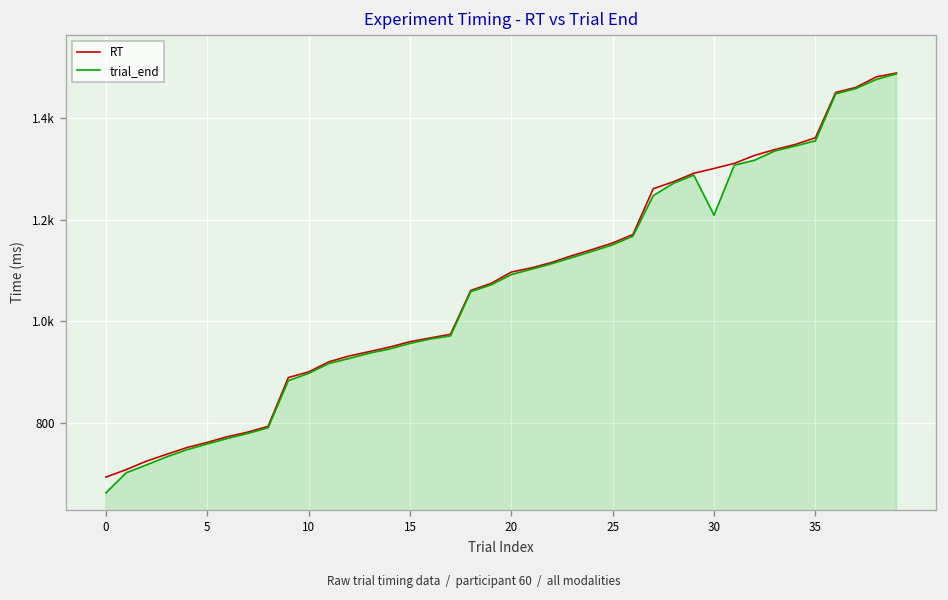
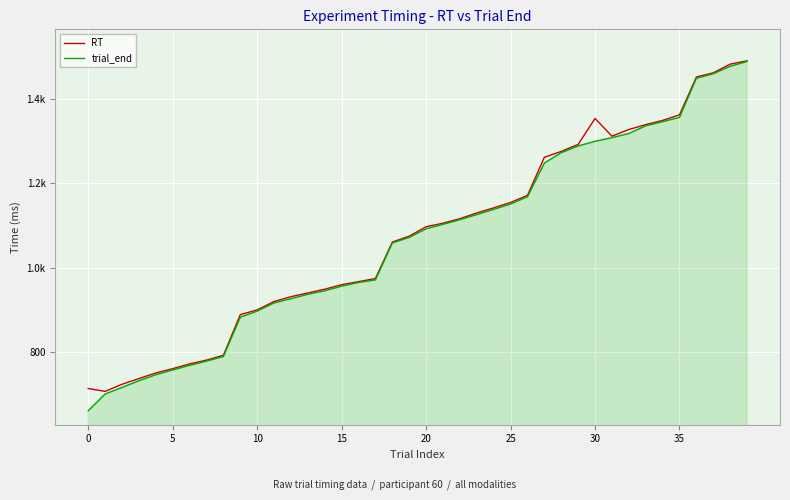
  {
    "RT": {
-     "0": 690,
-     "30": 1300,
+     "0": 710,
+     "30": 1350,
      "35": 1360
    },
    "trial_end": {
      "0": 660,
-     "30": 1210,
+     "30": 1300,
      "35": 1360
    }
  }
